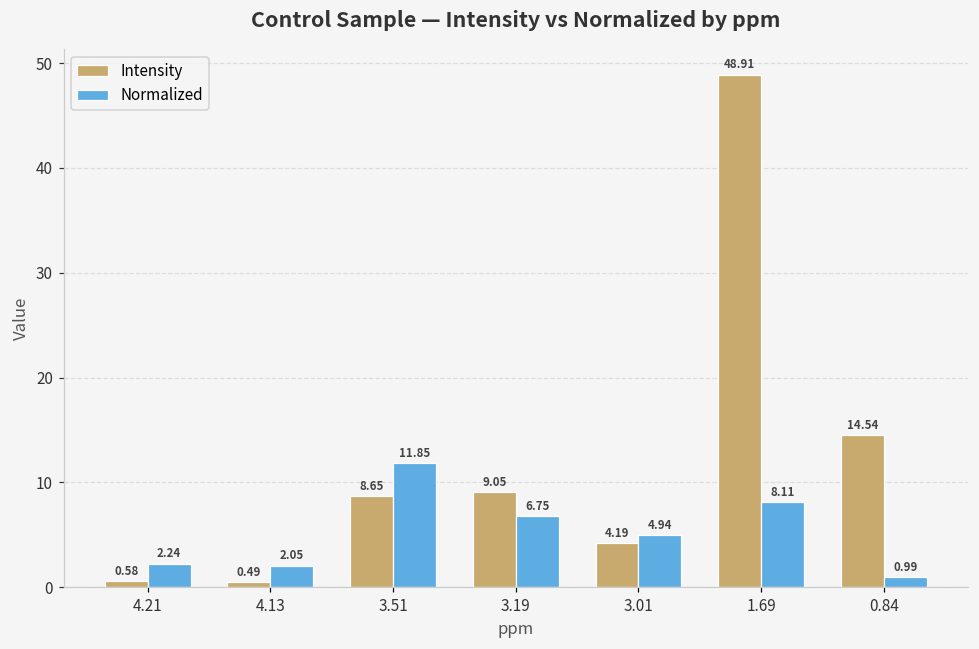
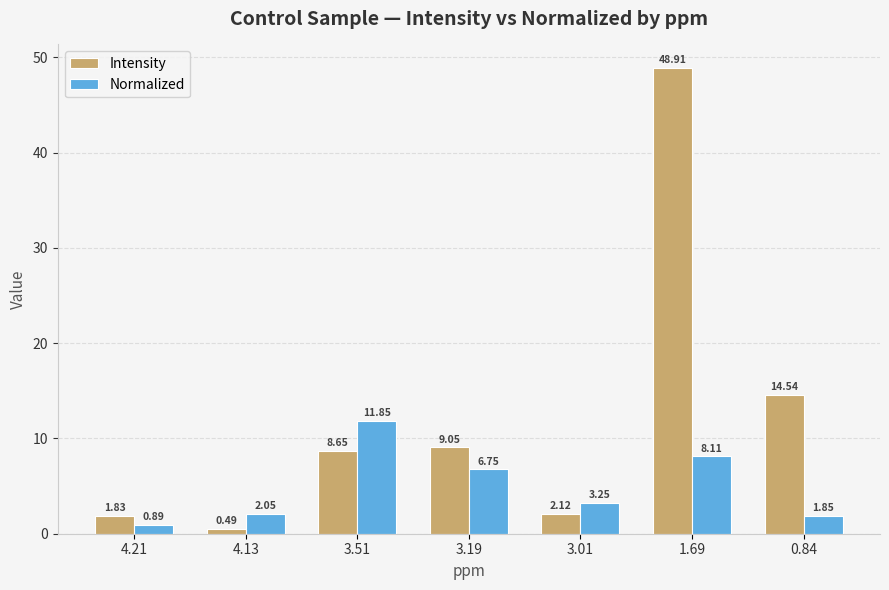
  {
    "Intensity": {
-     "4.21": 0.58,
+     "4.21": 1.83,
      "4.13": 0.49,
      "3.51": 8.65,
      "3.19": 9.05,
-     "3.01": 4.19,
+     "3.01": 2.12,
      "1.69": 48.91,
      "0.84": 14.54
    },
    "Normalized": {
-     "4.21": 2.24,
+     "4.21": 0.89,
      "4.13": 2.05,
      "3.51": 11.85,
      "3.19": 6.75,
-     "3.01": 4.94,
+     "3.01": 3.25,
      "1.69": 8.11,
-     "0.84": 0.99
+     "0.84": 1.85
    }
  }
